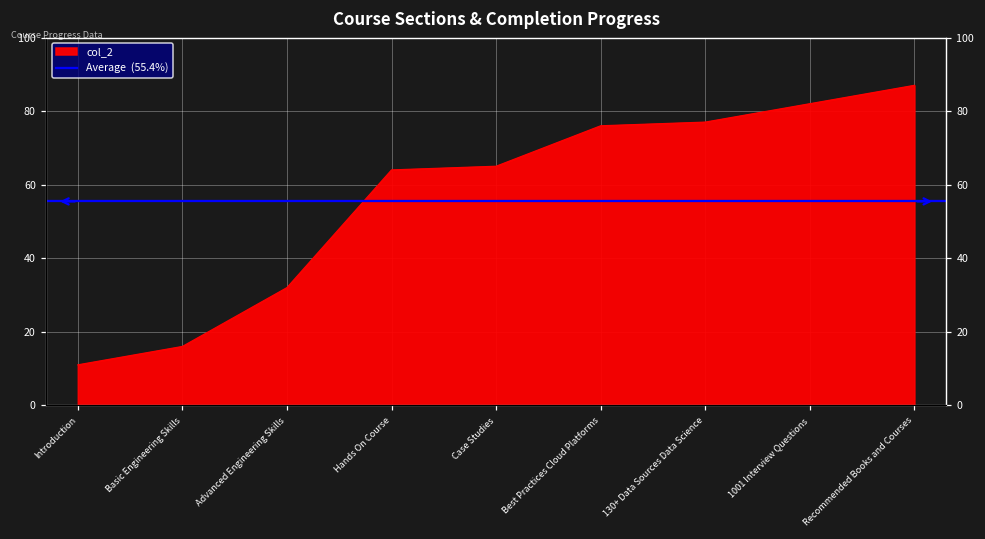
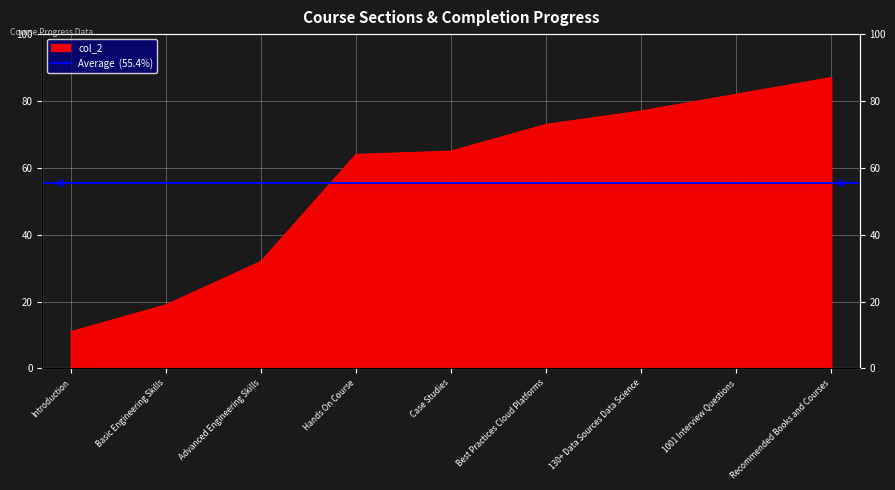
  {
    "Introduction": 11,
-   "Basic Engineering Skills": 16,
+   "Basic Engineering Skills": 19,
    "Advanced Engineering Skills": 32,
    "Hands On Course": 64,
    "Case Studies": 65,
-   "Best Practices Cloud Platforms": 76,
+   "Best Practices Cloud Platforms": 73,
    "130+ Data Sources Data Science": 77,
    "1001 Interview Questions": 82,
    "Recommended Books and Courses": 87
  }
